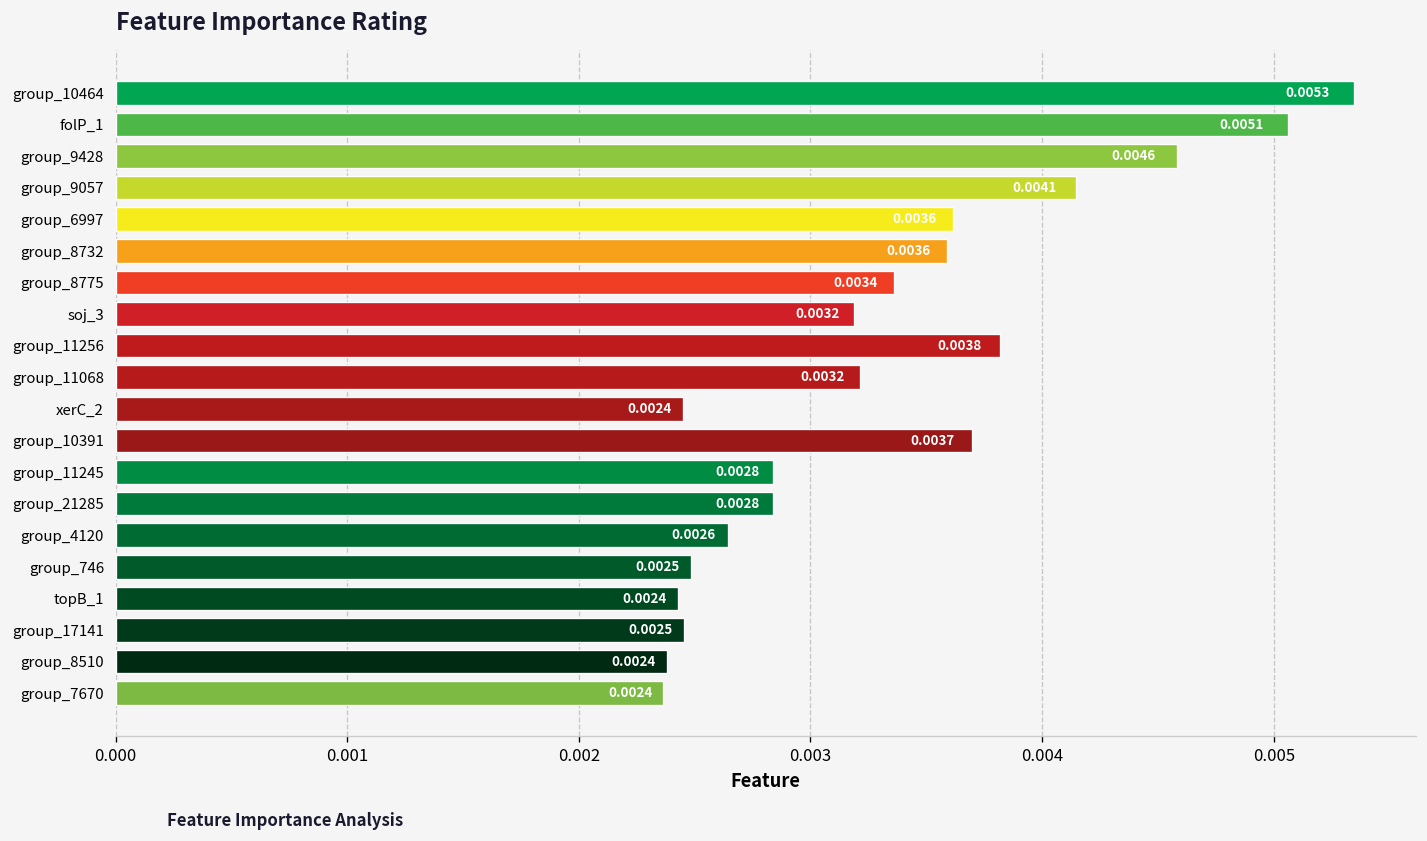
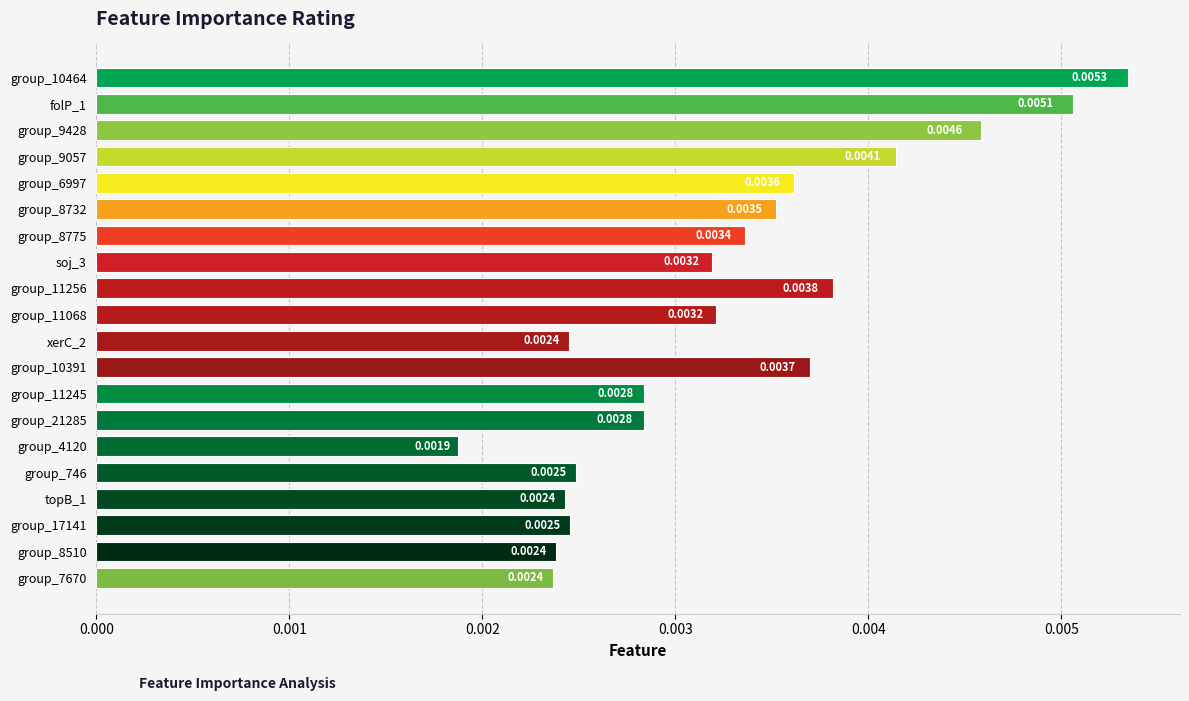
  {
    "group_10464": 0.0053,
    "folP_1": 0.0051,
    "group_9428": 0.0046,
    "group_9057": 0.0041,
    "group_6997": 0.0036,
-   "group_8732": 0.0036,
+   "group_8732": 0.0035,
    "group_8775": 0.0034,
    "soj_3": 0.0032,
    "group_11256": 0.0038,
    "group_11068": 0.0032,
    "xerC_2": 0.0024,
    "group_10391": 0.0037,
    "group_11245": 0.0028,
    "group_21285": 0.0028,
-   "group_4120": 0.0026,
+   "group_4120": 0.0019,
    "group_746": 0.0025,
    "topB_1": 0.0024,
    "group_17141": 0.0025,
    "group_8510": 0.0024,
    "group_7670": 0.0024
  }
